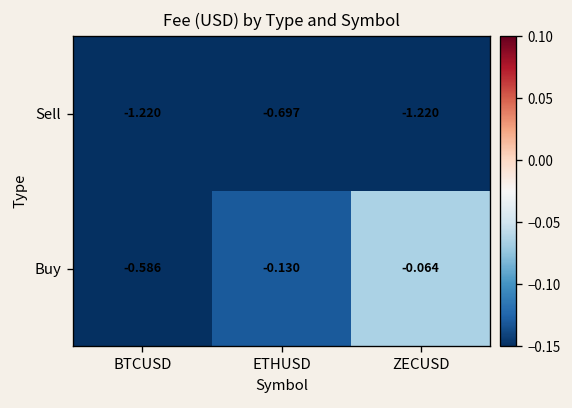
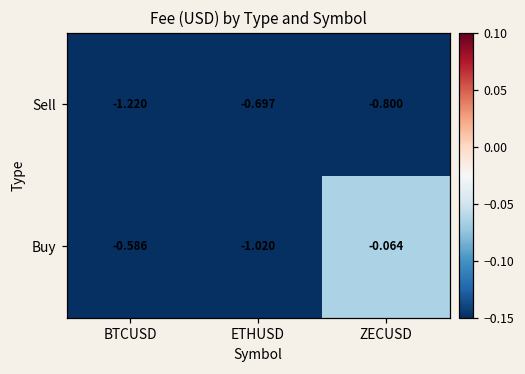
  {
    "Sell": {
      "BTCUSD": -1.220,
      "ETHUSD": -0.697,
-     "ZECUSD": -1.220
+     "ZECUSD": -0.800
    },
    "Buy": {
      "BTCUSD": -0.586,
-     "ETHUSD": -0.130,
+     "ETHUSD": -1.020,
      "ZECUSD": -0.064
    }
  }
